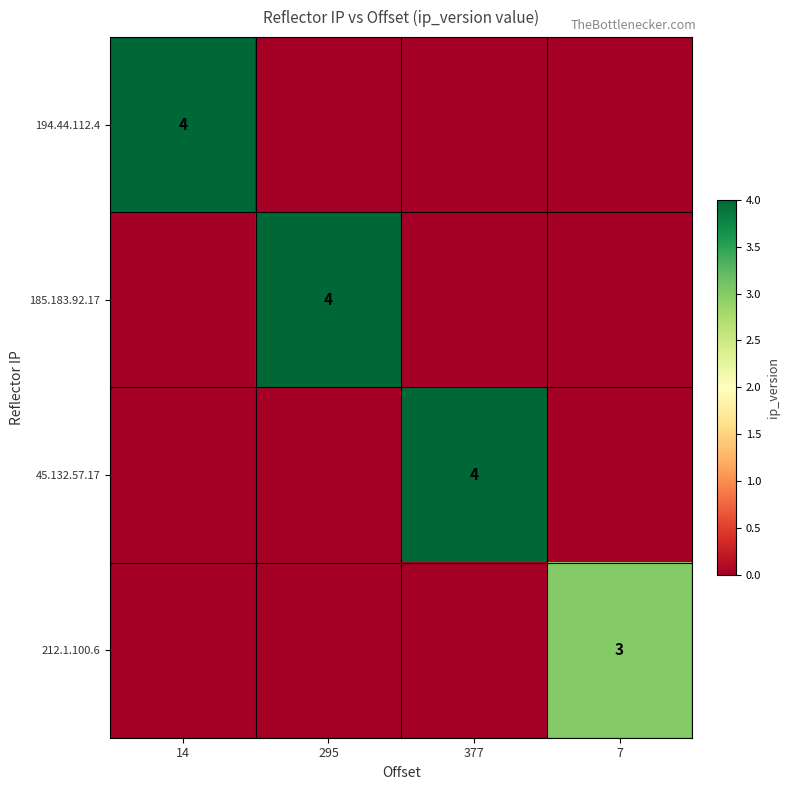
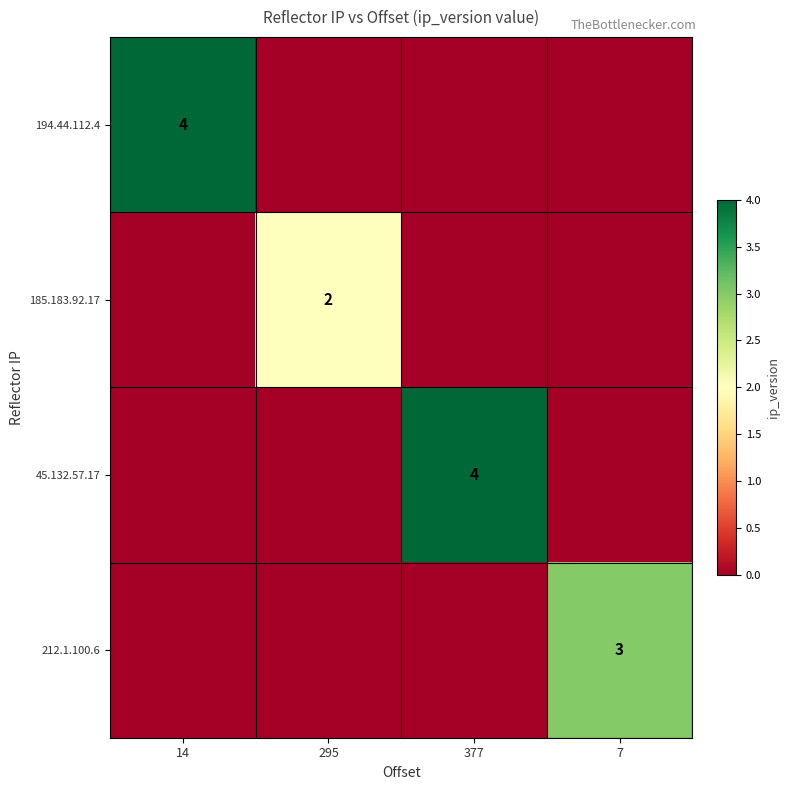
  {
    "194.44.112.4": {
      "14": 4
    },
    "185.183.92.17": {
-     "295": 4
+     "295": 2
    },
    "45.132.57.17": {
      "377": 4
    },
    "212.1.100.6": {
      "7": 3
    }
  }
